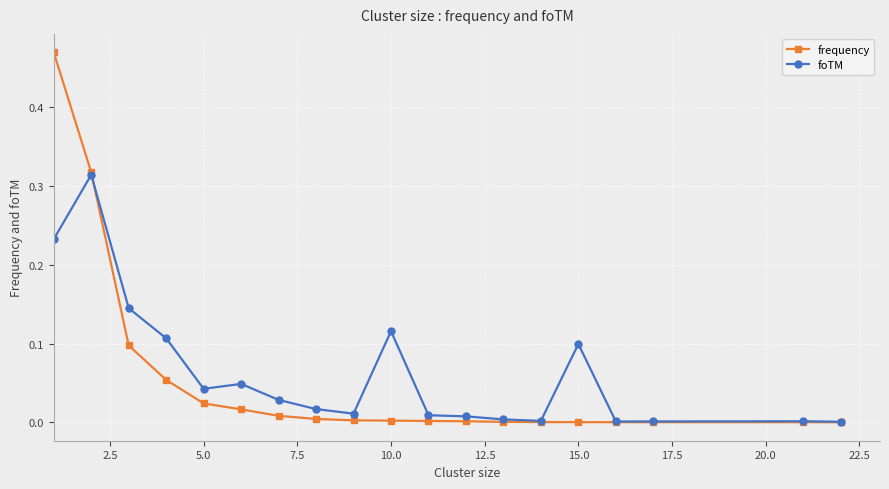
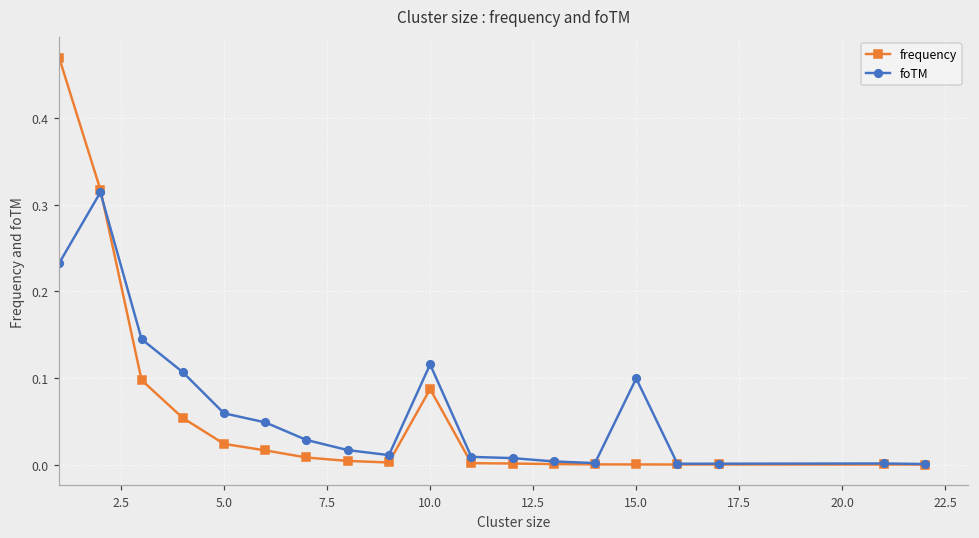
  {
    "frequency": {
      "5.0": 0.02,
-     "10.0": 0.00,
+     "10.0": 0.09,
      "15.0": 0.00
    },
    "foTM": {
-     "5.0": 0.04,
+     "5.0": 0.06,
      "10.0": 0.12,
      "15.0": 0.10
    }
  }
